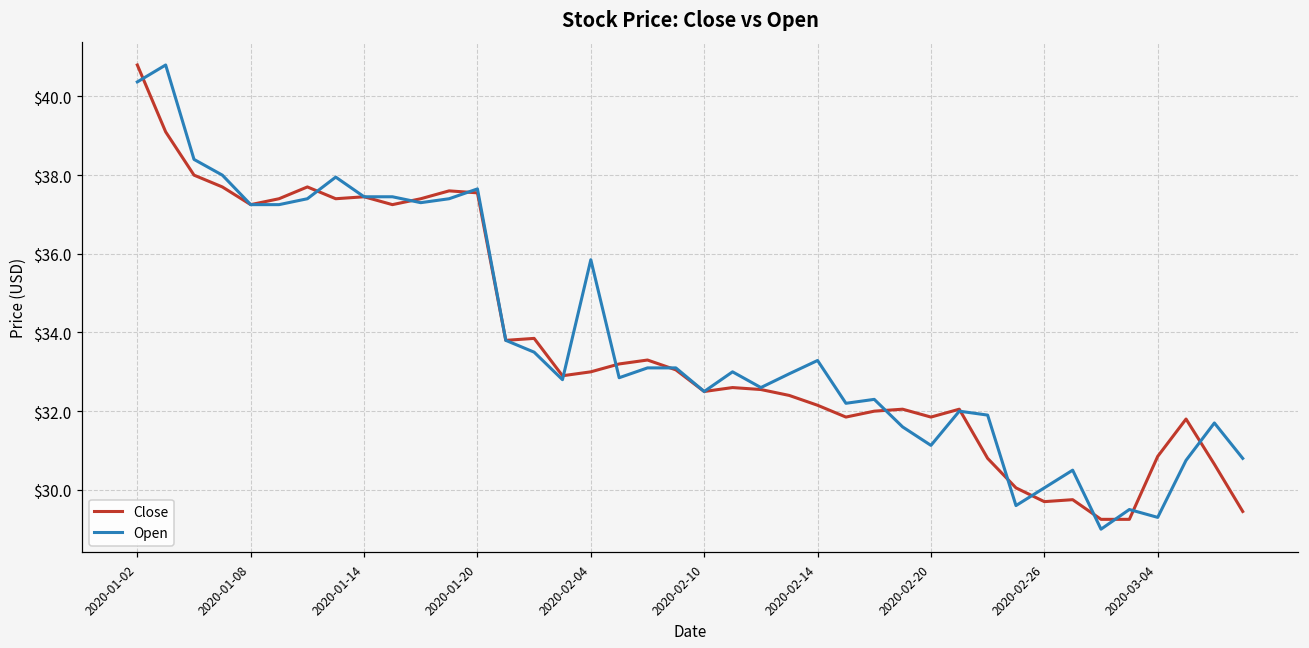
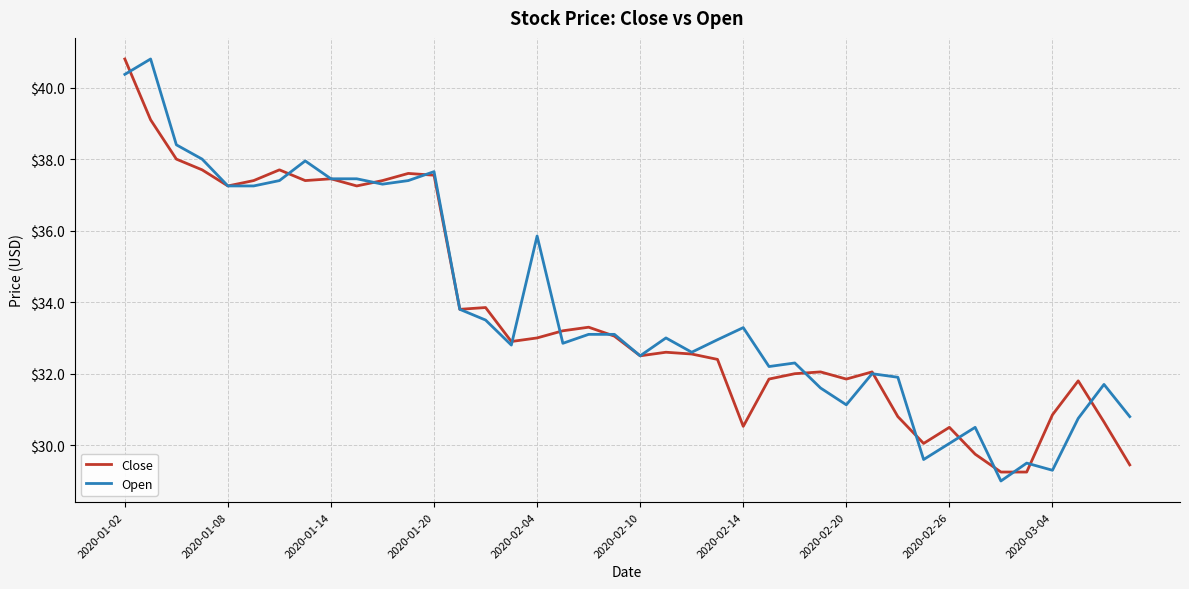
  {
    "Close": {
      "2020-01-02": "$40.8",
      "2020-01-20": "$37.5",
      "2020-02-04": "$33.0",
-     "2020-02-14": "$32.2",
+     "2020-02-14": "$30.5",
      "2020-02-20": "$31.9",
-     "2020-02-26": "$29.7",
+     "2020-02-26": "$30.5",
      "2020-03-04": "$30.9"
    },
    "Open": {
      "2020-01-02": "$40.4",
      "2020-01-20": "$37.7",
      "2020-02-04": "$35.8",
      "2020-02-14": "$33.3",
      "2020-02-20": "$31.1",
      "2020-02-26": "$30.0",
      "2020-03-04": "$29.3"
    }
  }
